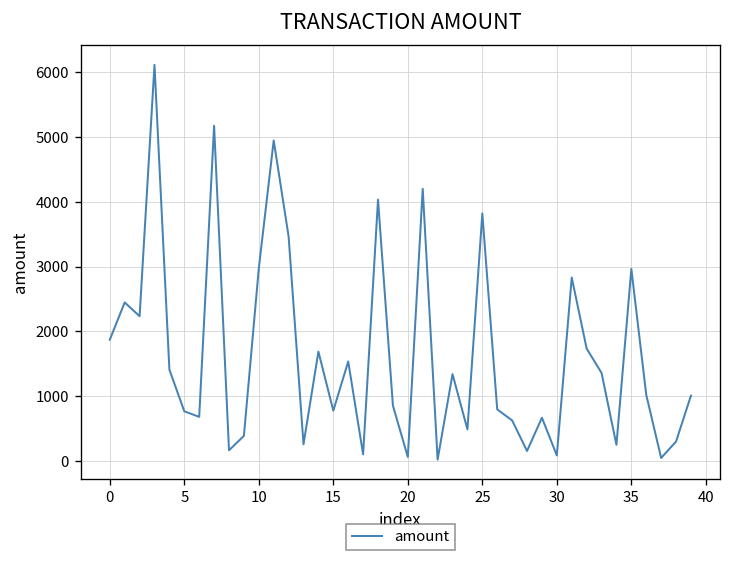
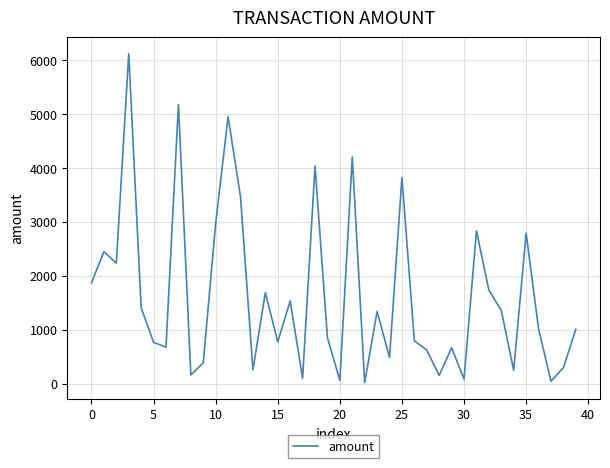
  {
    "0": 1900,
    "5": 800,
    "10": 3000,
    "15": 800,
    "20": 100,
    "25": 3800,
    "30": 100,
-   "35": 3000
+   "35": 2800
  }
